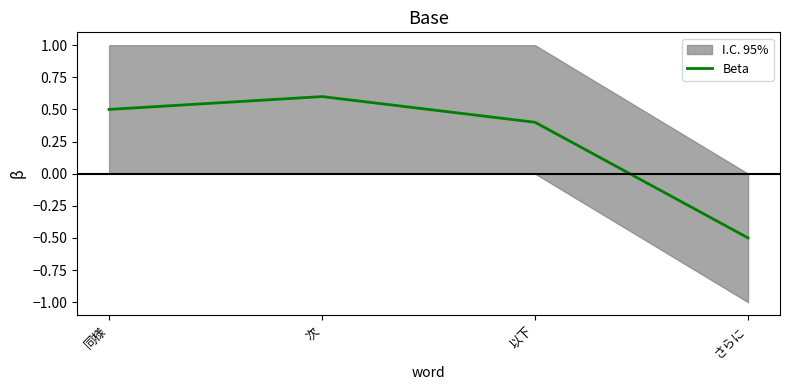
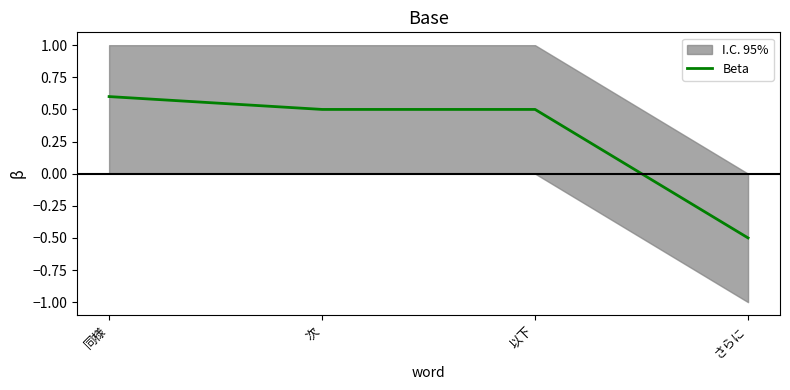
  {
    "Beta": {
-     "同様": 0.5,
-     "次": 0.6,
-     "以下": 0.4,
+     "同様": 0.6,
+     "次": 0.5,
+     "以下": 0.5,
      "さらに": -0.5
    }
  }
